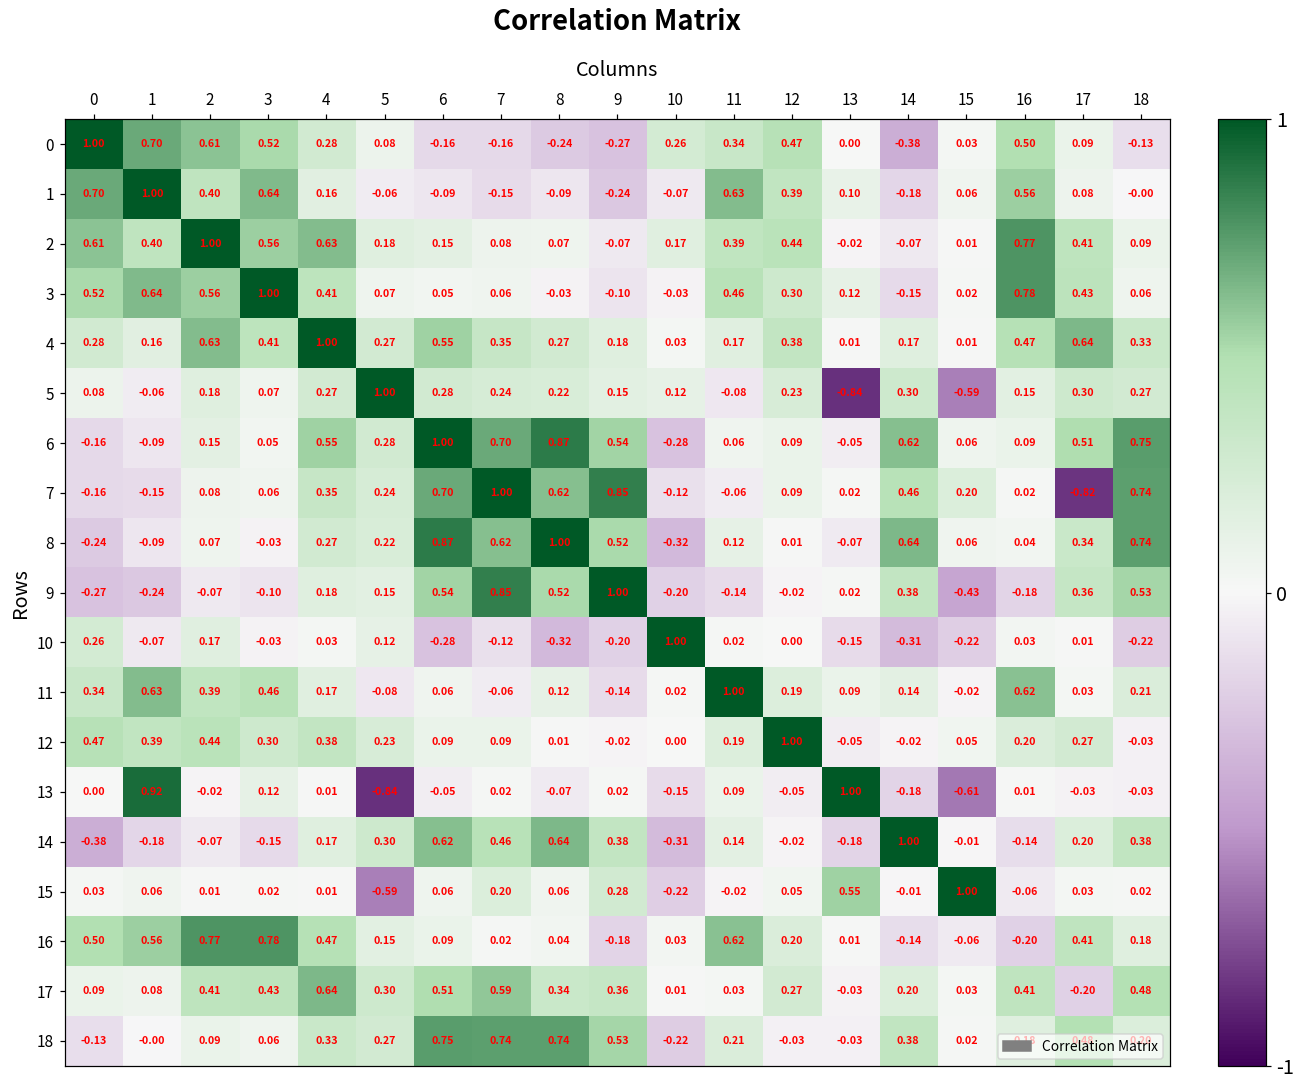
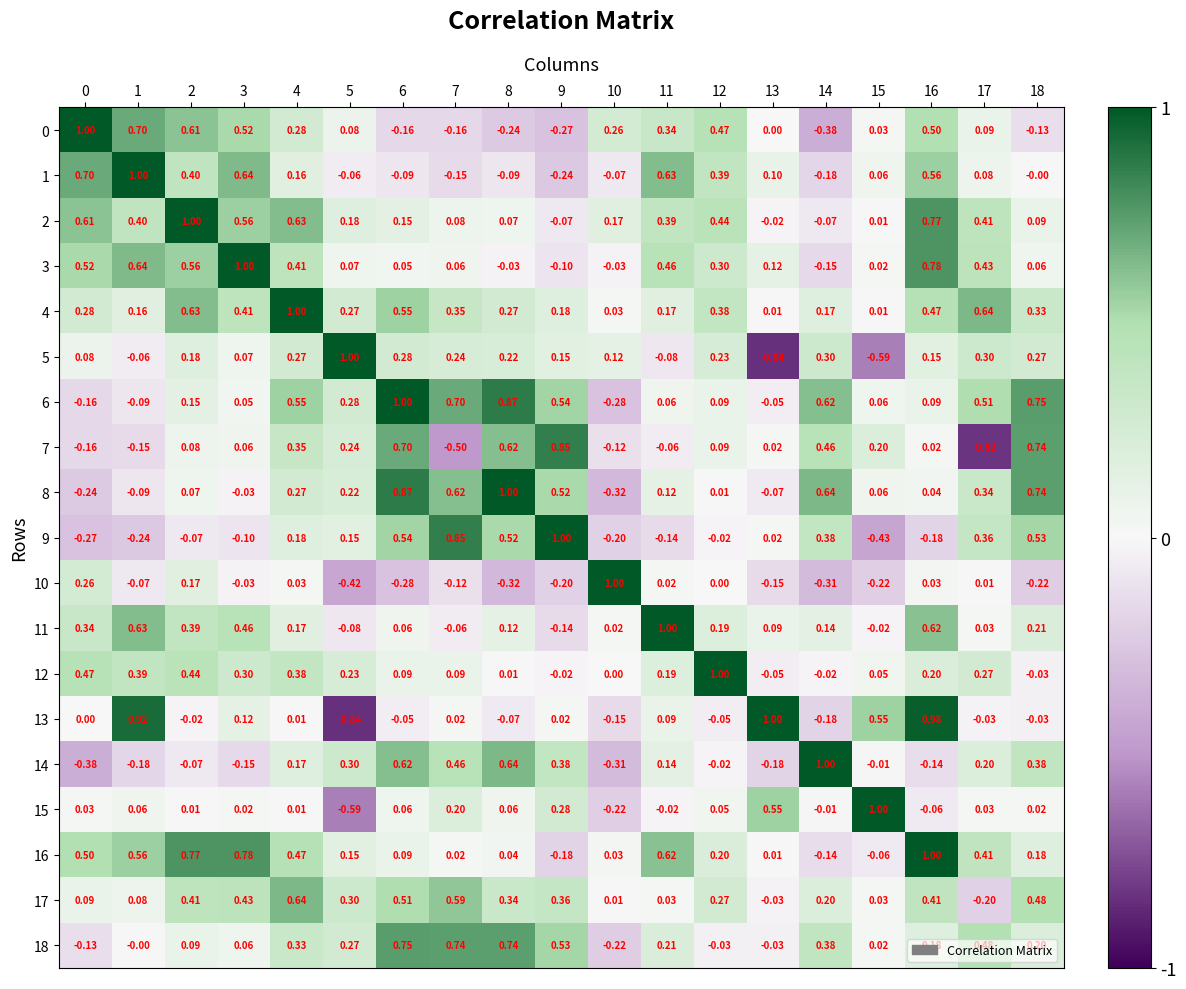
  {
    "7": {
      "0": -0.16,
      "1": -0.15,
      "2": 0.08,
      "3": 0.06,
      "4": 0.35,
      "5": 0.24,
      "6": 0.70,
-     "7": 1.00,
+     "7": -0.50,
      "8": 0.62,
      "9": 0.85,
      "10": -0.12,
      "11": -0.06,
      "12": 0.09,
      "13": 0.02,
      "14": 0.46,
      "15": 0.20,
      "16": 0.02,
      "17": -0.82,
      "18": 0.74
    },
    "10": {
      "0": 0.26,
      "1": -0.07,
      "2": 0.17,
      "3": -0.03,
      "4": 0.03,
-     "5": 0.12,
+     "5": -0.42,
      "6": -0.28,
      "7": -0.12,
      "8": -0.32,
      "9": -0.20,
      "10": 1.00,
      "11": 0.02,
      "12": 0.00,
      "13": -0.15,
      "14": -0.31,
      "15": -0.22,
      "16": 0.03,
      "17": 0.01,
      "18": -0.22
    },
    "13": {
      "0": 0.00,
      "1": 0.92,
      "2": -0.02,
      "3": 0.12,
      "4": 0.01,
      "5": -0.84,
      "6": -0.05,
      "7": 0.02,
      "8": -0.07,
      "9": 0.02,
      "10": -0.15,
      "11": 0.09,
      "12": -0.05,
      "13": 1.00,
      "14": -0.18,
-     "15": -0.61,
-     "16": 0.01,
+     "15": 0.55,
+     "16": 0.98,
      "17": -0.03,
      "18": -0.03
    },
    "16": {
      "0": 0.50,
      "1": 0.56,
      "2": 0.77,
      "3": 0.78,
      "4": 0.47,
      "5": 0.15,
      "6": 0.09,
      "7": 0.02,
      "8": 0.04,
      "9": -0.18,
      "10": 0.03,
      "11": 0.62,
      "12": 0.20,
      "13": 0.01,
      "14": -0.14,
      "15": -0.06,
-     "16": -0.20,
+     "16": 1.00,
      "17": 0.41,
      "18": 0.18
    }
  }
